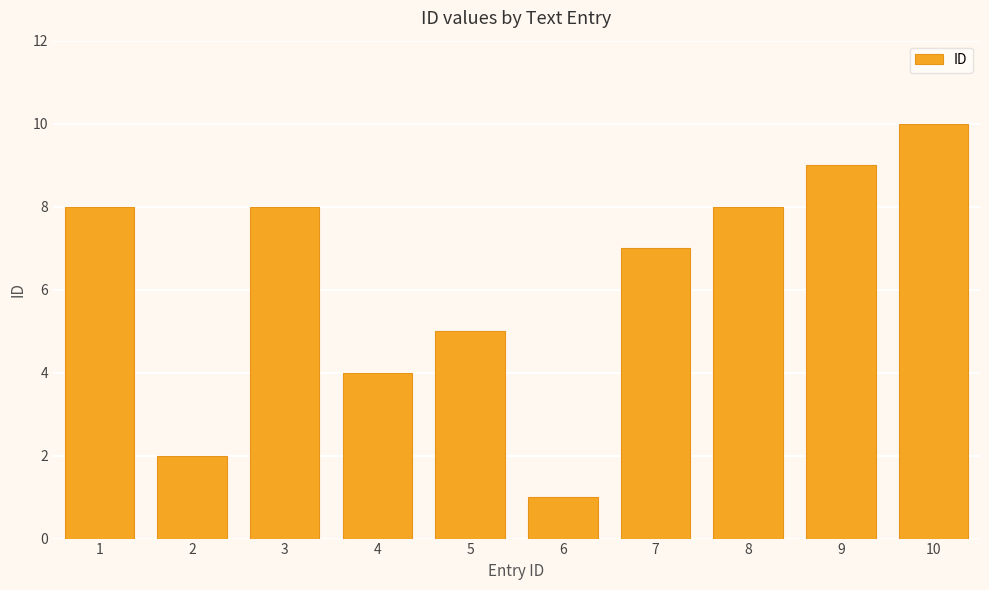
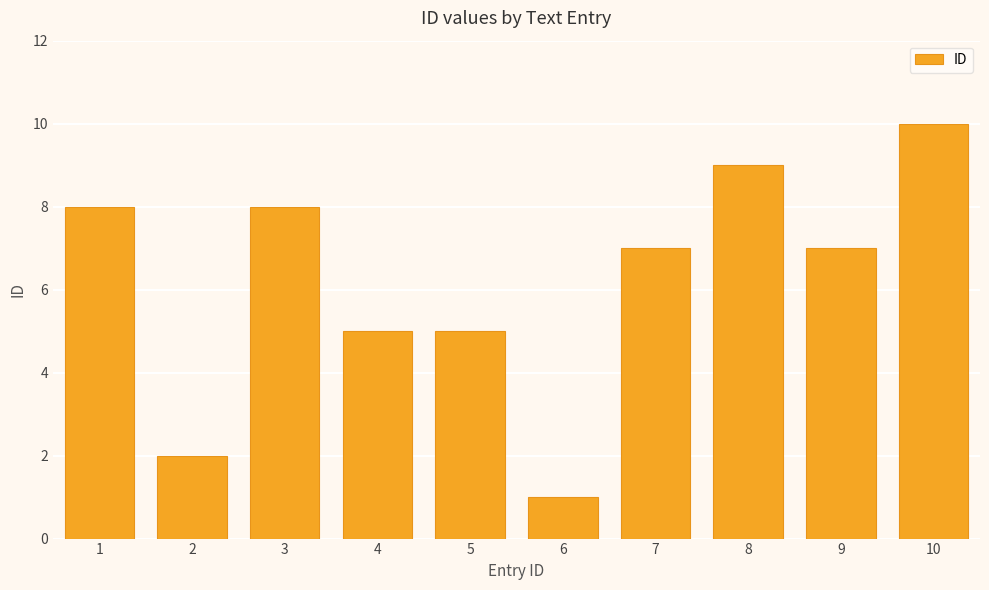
  {
    "1": 8,
    "2": 2,
    "3": 8,
-   "4": 4,
+   "4": 5,
    "5": 5,
    "6": 1,
    "7": 7,
-   "8": 8,
-   "9": 9,
+   "8": 9,
+   "9": 7,
    "10": 10
  }
